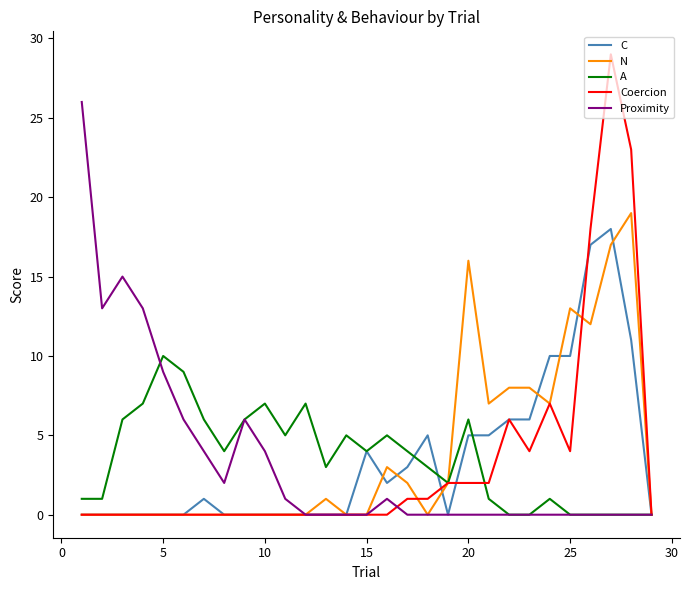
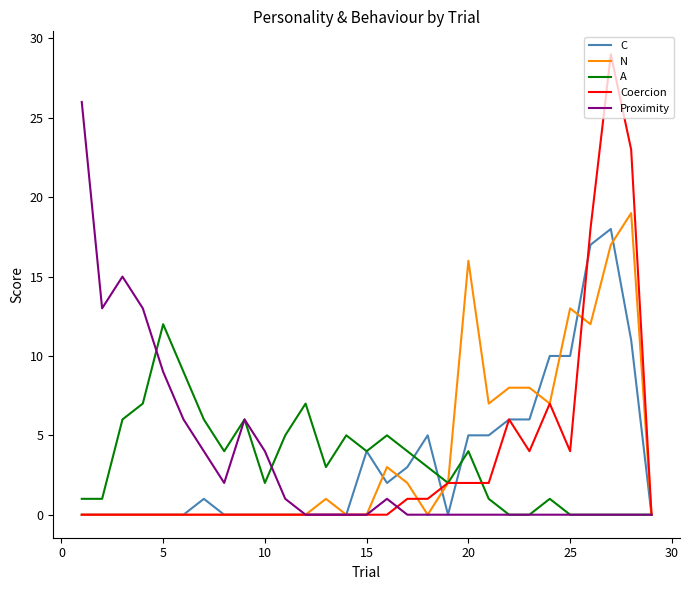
  {
    "C": {
      "20": 5,
      "25": 10
    },
    "N": {
      "20": 16,
      "25": 13
    },
    "A": {
-     "5": 10,
-     "10": 7,
-     "20": 6
+     "5": 12,
+     "10": 2,
+     "20": 4
    },
    "Coercion": {
      "20": 2,
      "25": 4
    },
    "Proximity": {
      "5": 9,
      "10": 4,
      "20": 0
    }
  }
